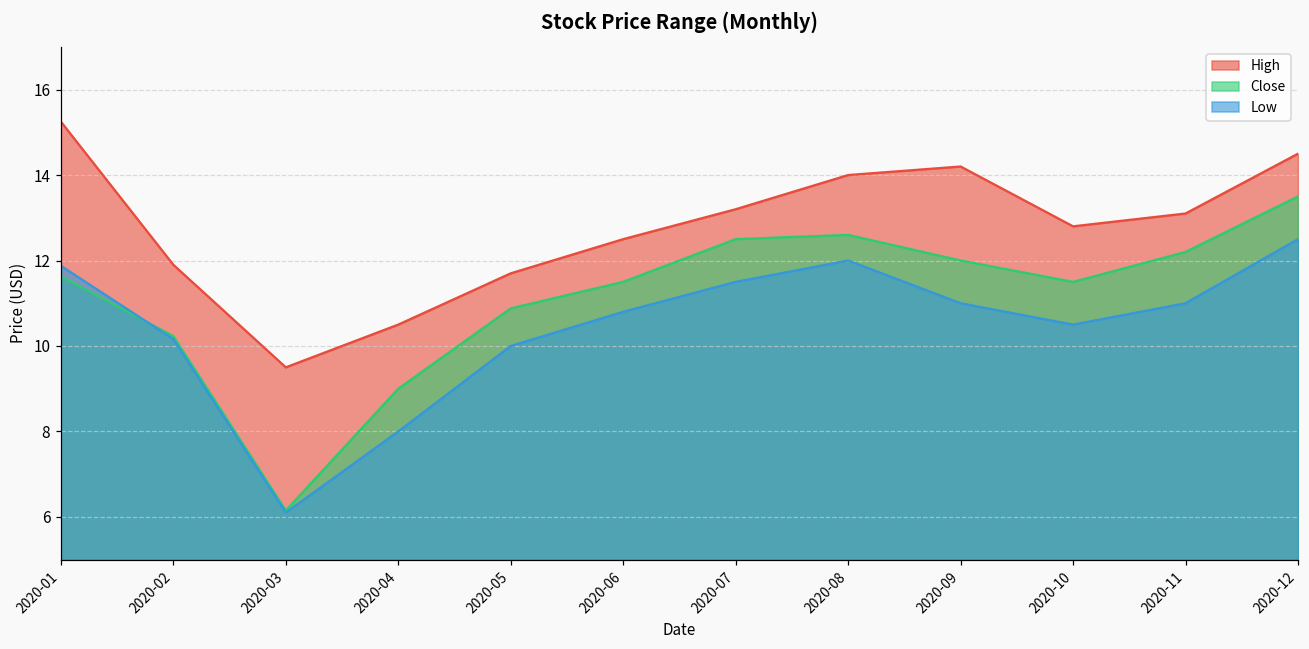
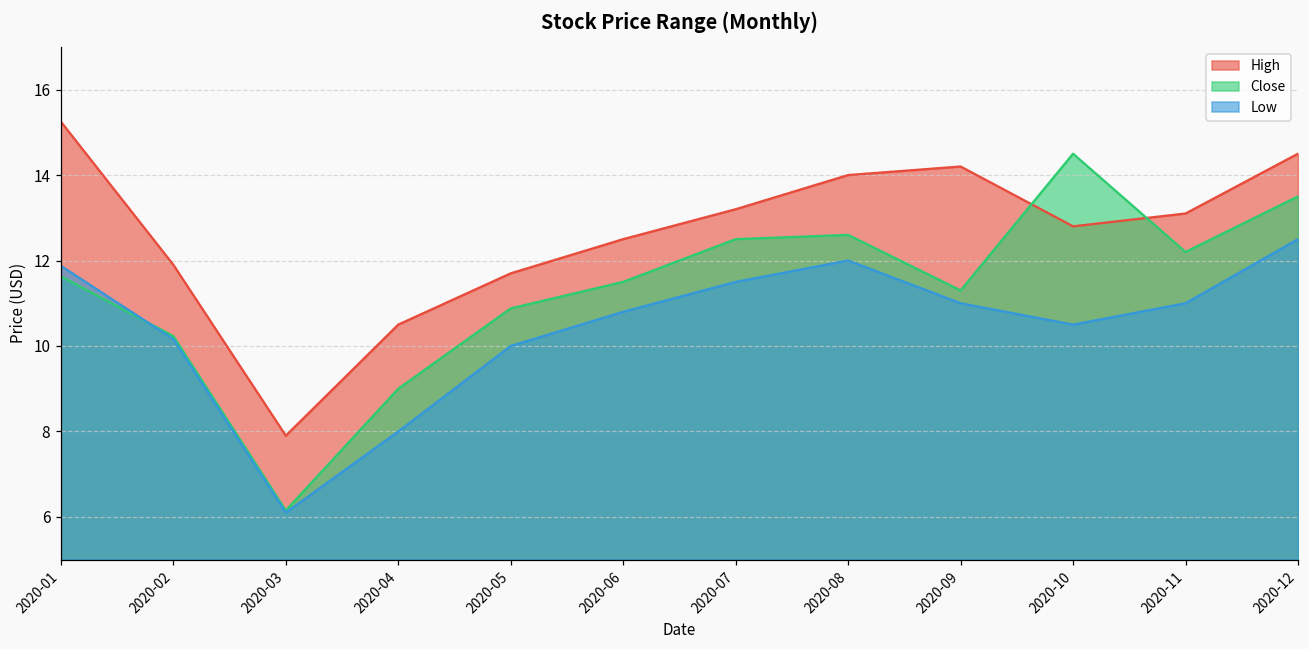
  {
    "High": {
      "2020-01": 15.3,
      "2020-02": 11.9,
-     "2020-03": 9.5,
+     "2020-03": 7.9,
      "2020-04": 10.5,
      "2020-05": 11.7,
      "2020-06": 12.5,
      "2020-07": 13.2,
      "2020-08": 14.0,
      "2020-09": 14.2,
      "2020-10": 12.8,
      "2020-11": 13.1,
      "2020-12": 14.5
    },
    "Close": {
      "2020-01": 11.6,
      "2020-02": 10.2,
      "2020-04": 9.0,
      "2020-05": 10.9,
      "2020-06": 11.5,
      "2020-07": 12.5,
      "2020-08": 12.6,
-     "2020-09": 12.0,
-     "2020-10": 11.5,
+     "2020-09": 11.3,
+     "2020-10": 14.5,
      "2020-11": 12.2,
      "2020-12": 13.5
    },
    "Low": {
      "2020-01": 11.9,
      "2020-02": 10.2,
      "2020-04": 8.0,
      "2020-05": 10.0,
      "2020-06": 10.8,
      "2020-07": 11.5,
      "2020-08": 12.0,
      "2020-09": 11.0,
      "2020-10": 10.5,
      "2020-11": 11.0,
      "2020-12": 12.5
    }
  }
